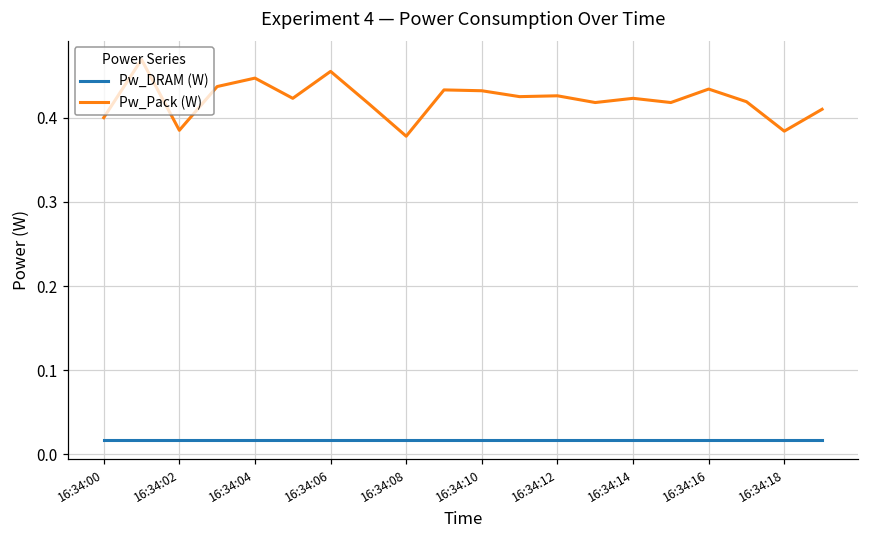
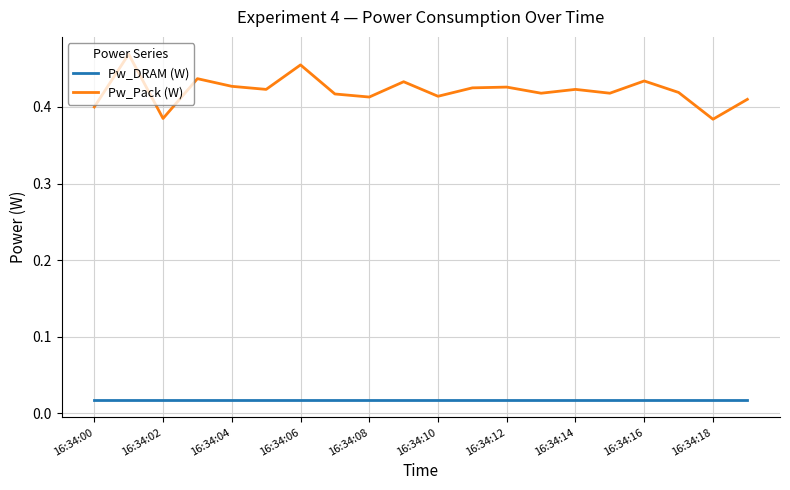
  {
    "Pw_DRAM (W)": {
      "16:34:00": 0.02,
      "16:34:02": 0.02,
      "16:34:04": 0.02,
      "16:34:06": 0.02,
      "16:34:08": 0.02,
      "16:34:10": 0.02,
      "16:34:12": 0.02,
      "16:34:14": 0.02,
      "16:34:16": 0.02,
      "16:34:18": 0.02
    },
    "Pw_Pack (W)": {
      "16:34:00": 0.40,
      "16:34:02": 0.39,
-     "16:34:04": 0.45,
+     "16:34:04": 0.43,
      "16:34:06": 0.46,
-     "16:34:08": 0.38,
-     "16:34:10": 0.43,
+     "16:34:08": 0.41,
+     "16:34:10": 0.41,
      "16:34:12": 0.43,
      "16:34:14": 0.42,
      "16:34:16": 0.43,
      "16:34:18": 0.38
    }
  }
